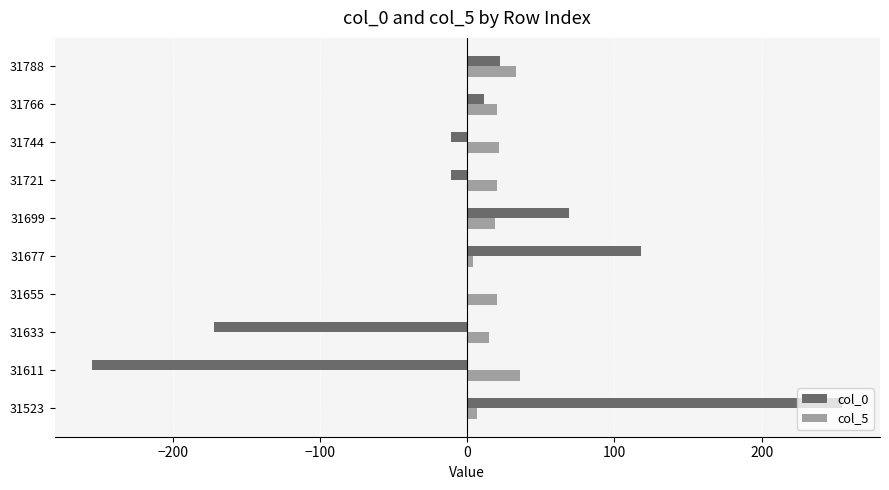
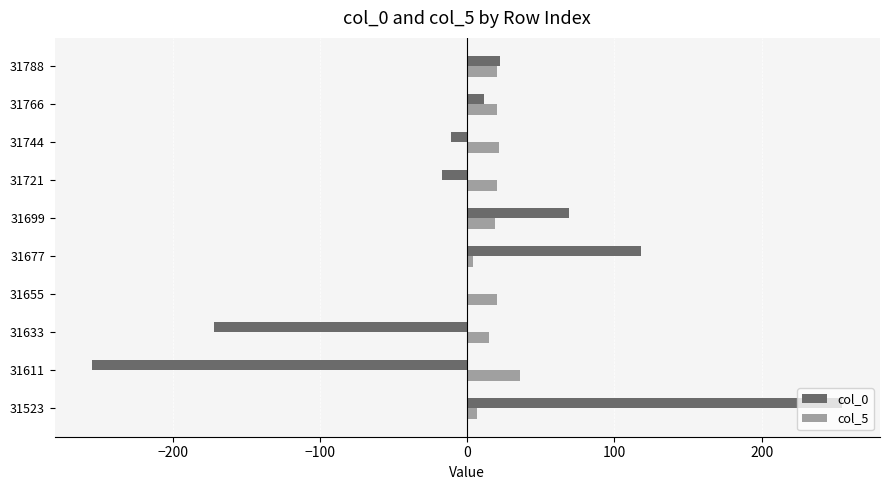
  {
    "col_0": {
      "31788": 22,
      "31766": 11,
      "31744": -11,
-     "31721": -11,
+     "31721": -17,
      "31699": 69,
      "31677": 118,
      "31655": 0,
      "31633": -172,
      "31611": -255
    },
    "col_5": {
-     "31788": 33,
+     "31788": 20,
      "31766": 20,
      "31744": 21,
      "31721": 20,
      "31699": 19,
      "31677": 4,
      "31655": 20,
      "31633": 15,
      "31611": 36,
      "31523": 7
    }
  }
